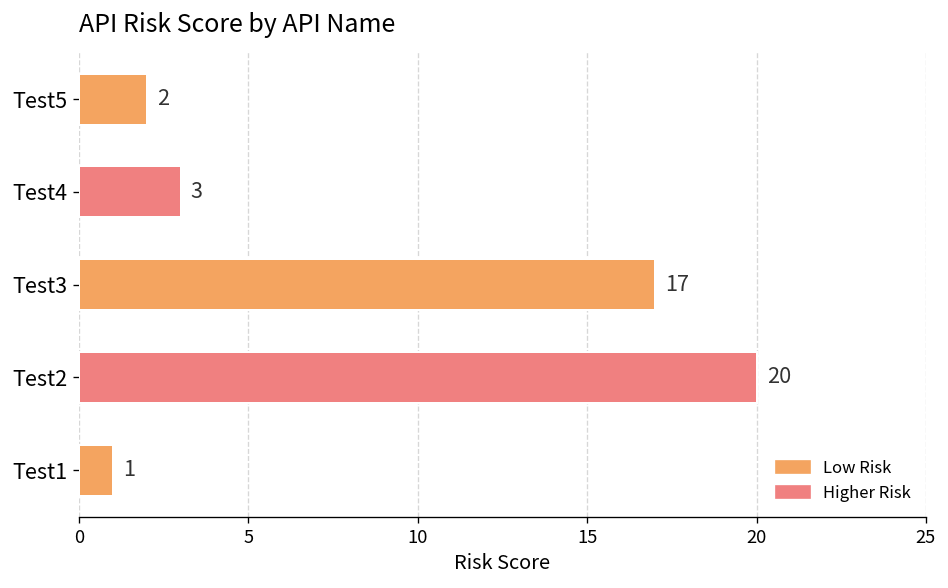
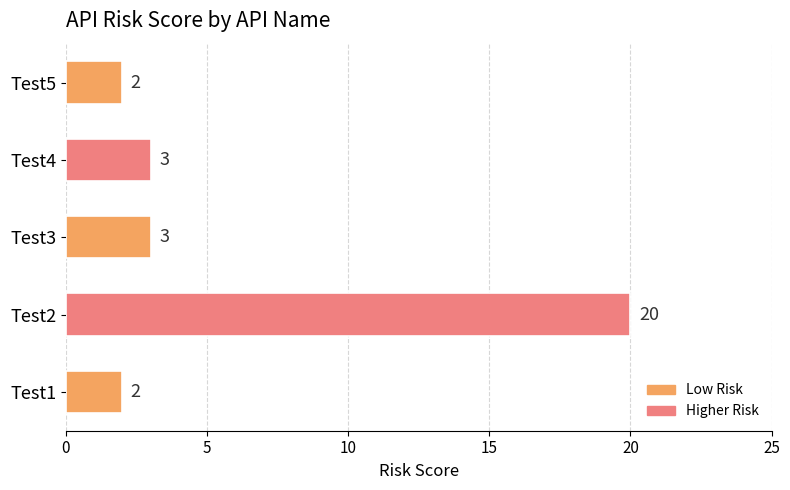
  {
    "Test5": 2,
    "Test4": 3,
-   "Test3": 17,
+   "Test3": 3,
    "Test2": 20,
-   "Test1": 1
+   "Test1": 2
  }
